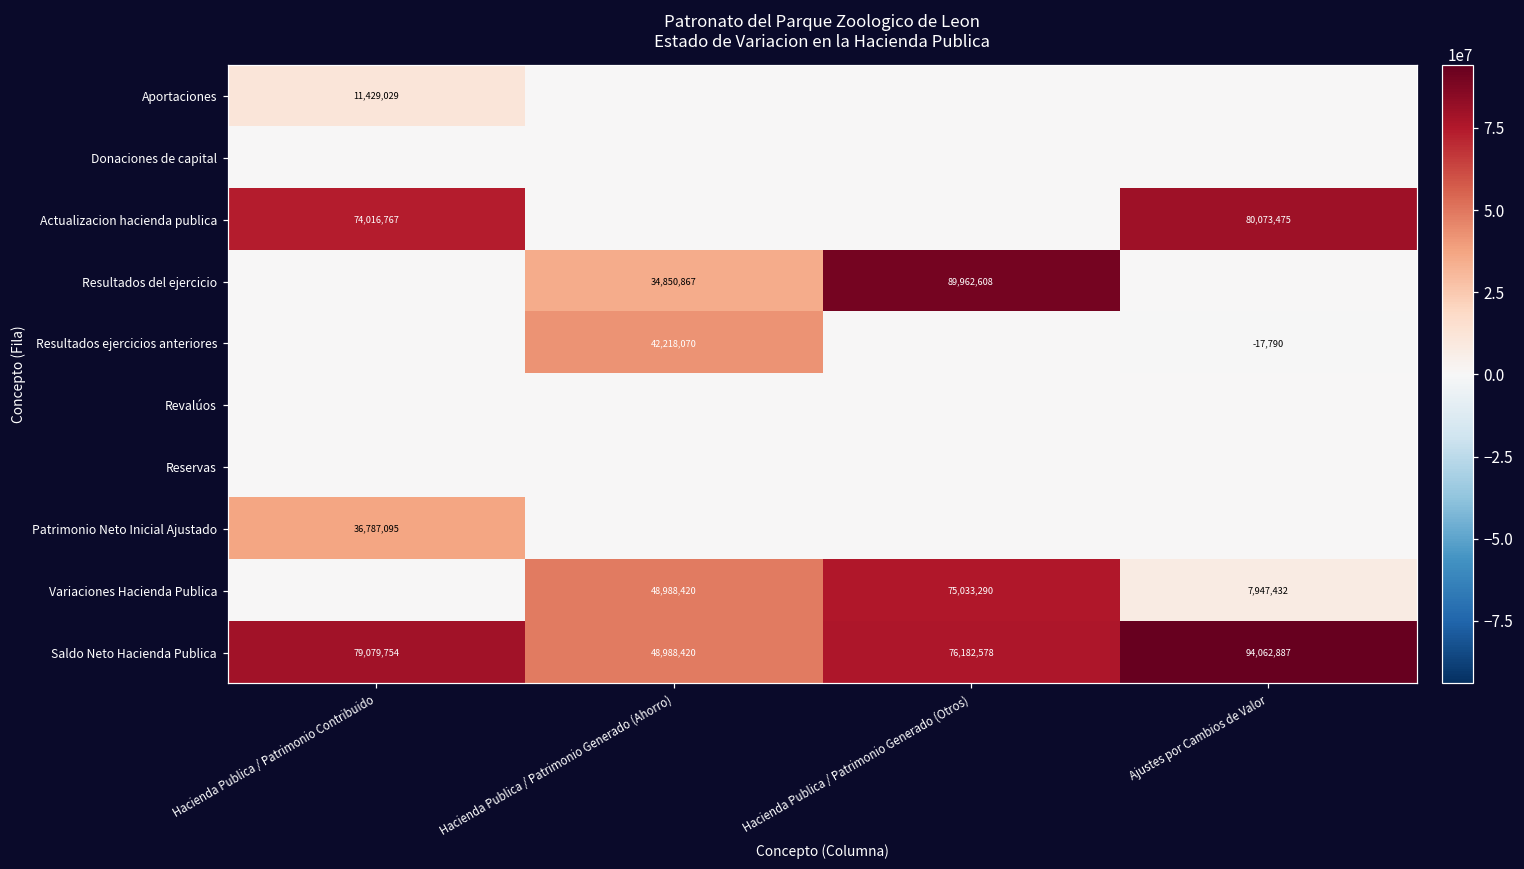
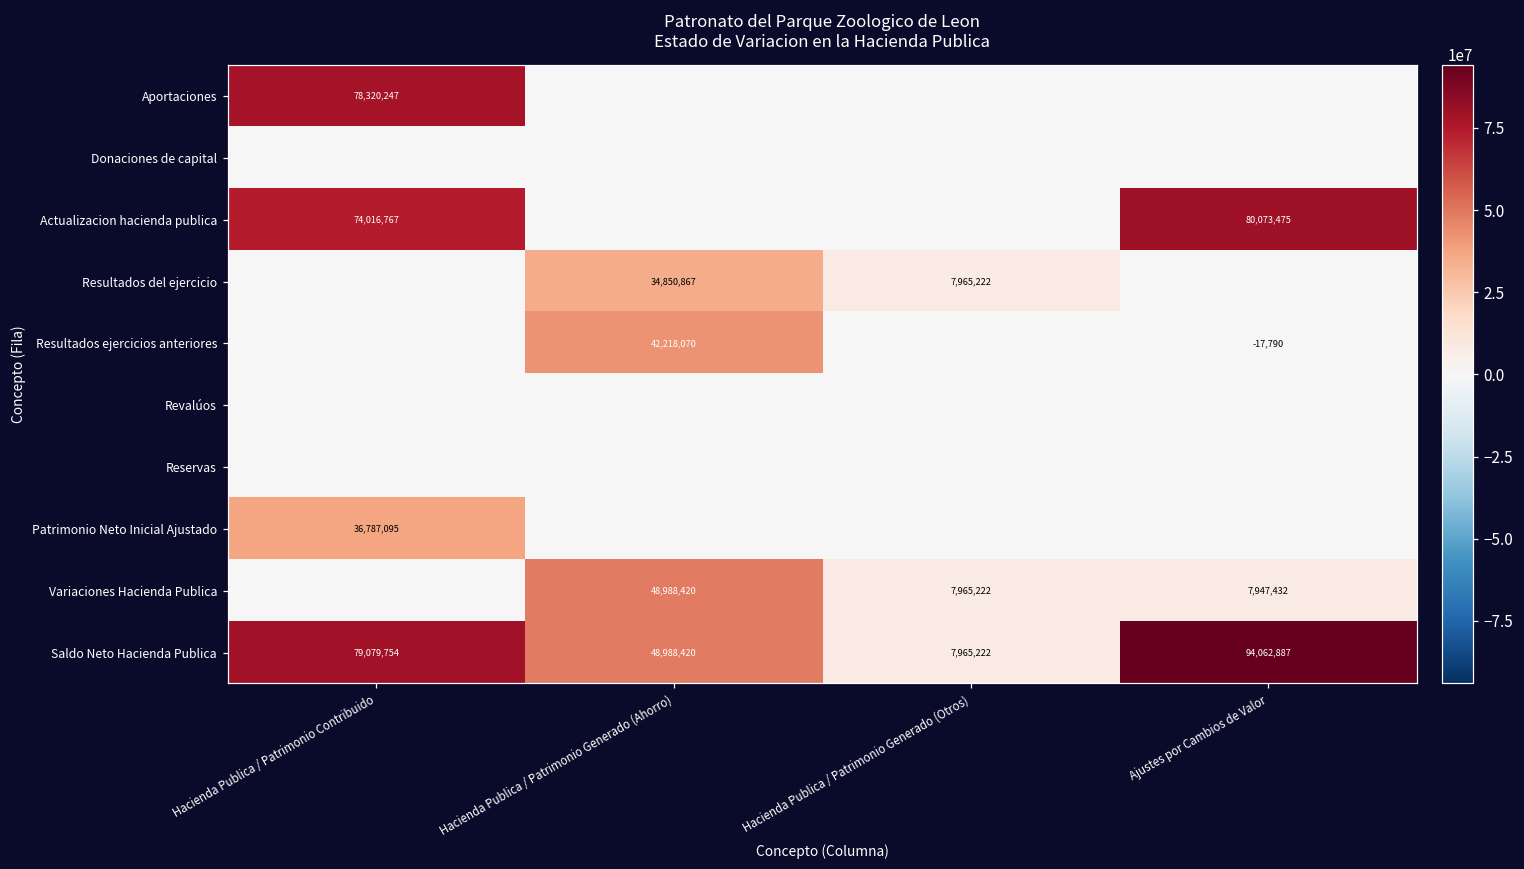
  {
    "Aportaciones": {
-     "Hacienda Publica / Patrimonio Contribuido": "11,429,029"
+     "Hacienda Publica / Patrimonio Contribuido": "78,320,247"
    },
    "Actualizacion hacienda publica": {
      "Hacienda Publica / Patrimonio Contribuido": "74,016,767",
      "Ajustes por Cambios de Valor": "80,073,475"
    },
    "Resultados del ejercicio": {
      "Hacienda Publica / Patrimonio Generado (Ahorro)": "34,850,867",
-     "Hacienda Publica / Patrimonio Generado (Otros)": "89,962,608"
+     "Hacienda Publica / Patrimonio Generado (Otros)": "7,965,222"
    },
    "Resultados ejercicios anteriores": {
      "Hacienda Publica / Patrimonio Generado (Ahorro)": "42,218,070",
      "Ajustes por Cambios de Valor": "-17,790"
    },
    "Patrimonio Neto Inicial Ajustado": {
      "Hacienda Publica / Patrimonio Contribuido": "36,787,095"
    },
    "Variaciones Hacienda Publica": {
      "Hacienda Publica / Patrimonio Generado (Ahorro)": "48,988,420",
-     "Hacienda Publica / Patrimonio Generado (Otros)": "75,033,290",
+     "Hacienda Publica / Patrimonio Generado (Otros)": "7,965,222",
      "Ajustes por Cambios de Valor": "7,947,432"
    },
    "Saldo Neto Hacienda Publica": {
      "Hacienda Publica / Patrimonio Contribuido": "79,079,754",
      "Hacienda Publica / Patrimonio Generado (Ahorro)": "48,988,420",
-     "Hacienda Publica / Patrimonio Generado (Otros)": "76,182,578",
+     "Hacienda Publica / Patrimonio Generado (Otros)": "7,965,222",
      "Ajustes por Cambios de Valor": "94,062,887"
    }
  }
